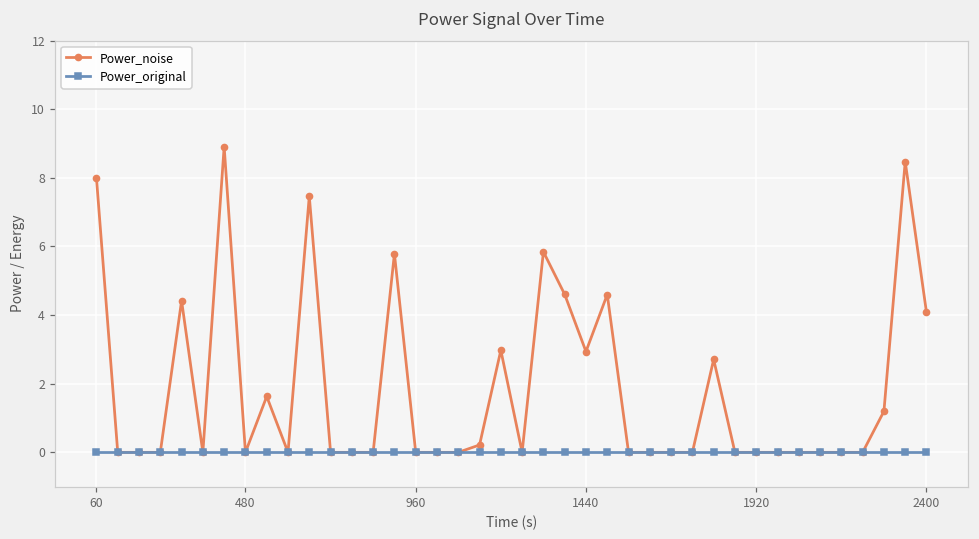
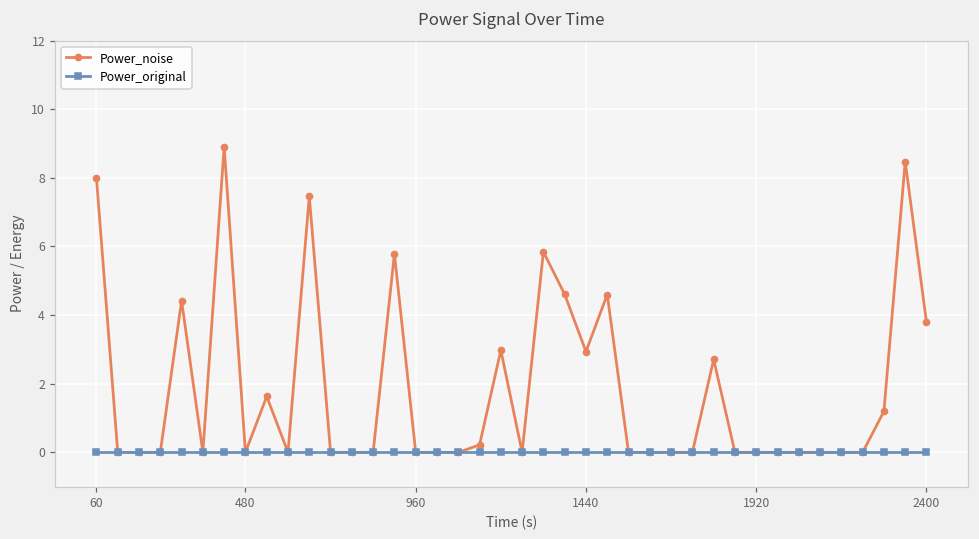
  {
    "Power_noise": {
      "60": 8.0,
      "1440": 2.9,
-     "2400": 4.1
+     "2400": 3.8
    },
    "Power_original": {
      "60": 0.0,
      "1440": 0.0,
      "2400": 0.0
    }
  }
